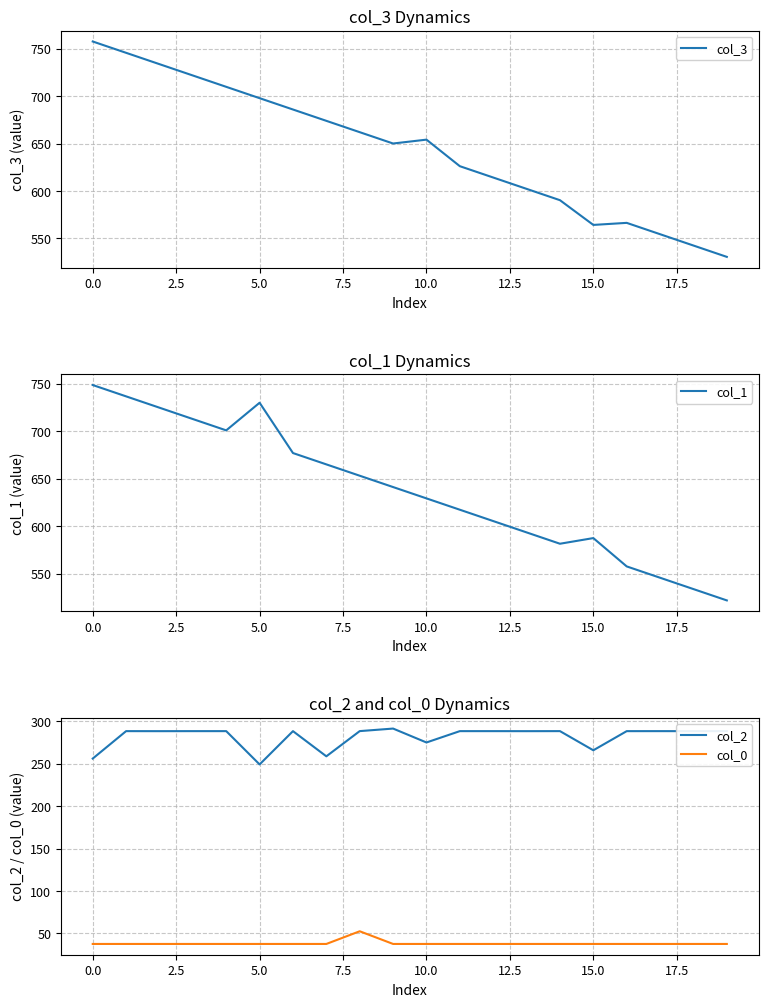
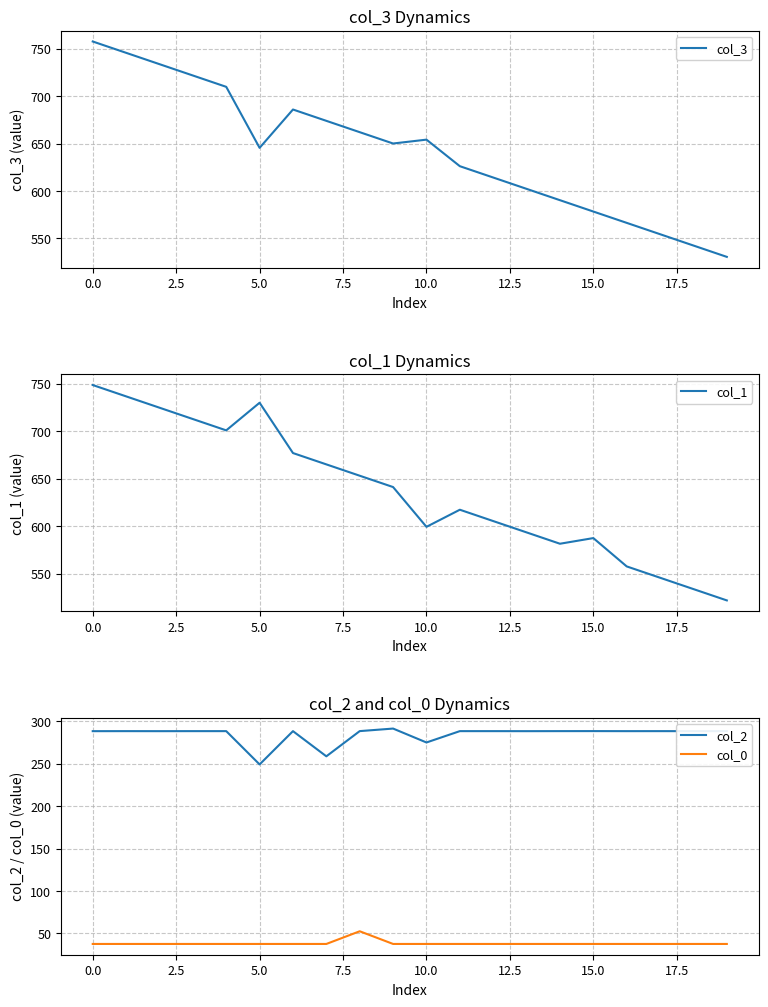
  {
    "col_3 Dynamics": {
      "0.0": 760,
-     "5.0": 700,
+     "5.0": 650,
      "10.0": 650,
-     "15.0": 560
+     "15.0": 580
    },
    "col_1 Dynamics": {
      "0.0": 750,
      "5.0": 730,
-     "10.0": 630,
+     "10.0": 600,
      "15.0": 590
    },
    "col_2 and col_0 Dynamics": {
      "col_2": {
-       "0.0": 260,
+       "0.0": 290,
        "5.0": 250,
        "10.0": 280,
-       "15.0": 270
+       "15.0": 290
      },
      "col_0": {
        "0.0": 40,
        "5.0": 40,
        "10.0": 40,
        "15.0": 40
      }
    }
  }
